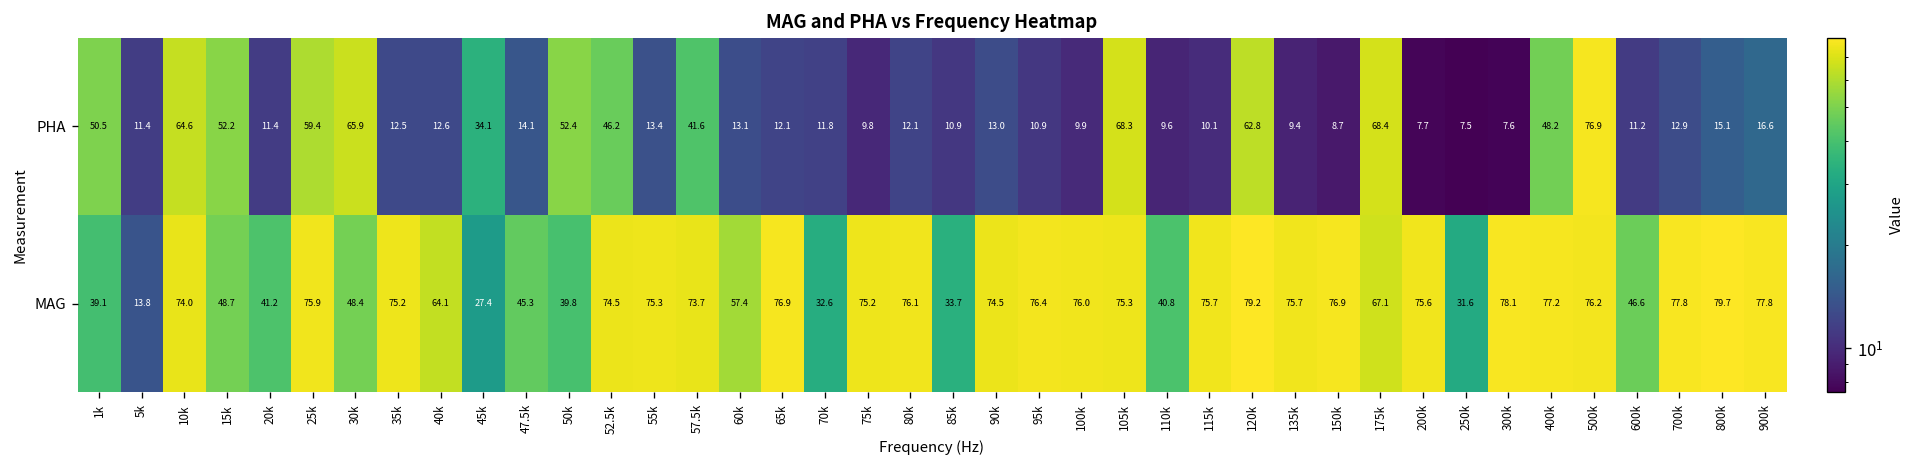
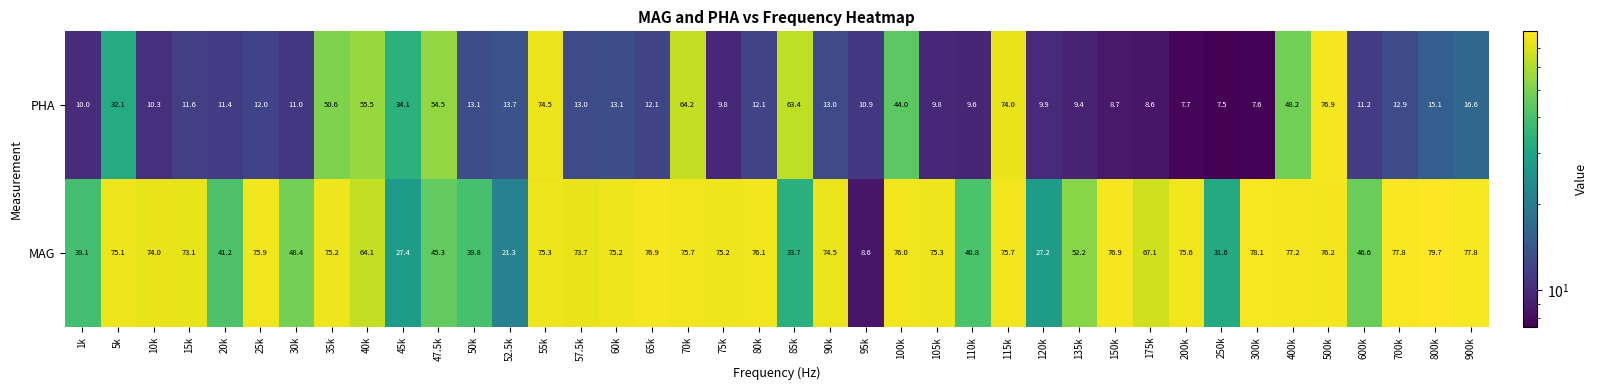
  {
    "PHA": {
-     "1k": 50.5,
-     "5k": 11.4,
-     "10k": 64.6,
-     "15k": 52.2,
+     "1k": 10.0,
+     "5k": 32.1,
+     "10k": 10.3,
+     "15k": 11.6,
      "20k": 11.4,
-     "25k": 59.4,
-     "30k": 65.9,
-     "35k": 12.5,
-     "40k": 12.6,
+     "25k": 12.0,
+     "30k": 11.0,
+     "35k": 50.6,
+     "40k": 55.5,
      "45k": 34.1,
-     "47.5k": 14.1,
-     "50k": 52.4,
-     "52.5k": 46.2,
-     "55k": 13.4,
-     "57.5k": 41.6,
+     "47.5k": 54.5,
+     "50k": 13.1,
+     "52.5k": 13.7,
+     "55k": 74.5,
+     "57.5k": 13.0,
      "60k": 13.1,
      "65k": 12.1,
-     "70k": 11.8,
+     "70k": 64.2,
      "75k": 9.8,
      "80k": 12.1,
-     "85k": 10.9,
+     "85k": 63.4,
      "90k": 13.0,
      "95k": 10.9,
-     "100k": 9.9,
-     "105k": 68.3,
+     "100k": 44.0,
+     "105k": 9.8,
      "110k": 9.6,
-     "115k": 10.1,
-     "120k": 62.8,
+     "115k": 74.0,
+     "120k": 9.9,
      "135k": 9.4,
      "150k": 8.7,
-     "175k": 68.4,
+     "175k": 8.6,
      "200k": 7.7,
      "250k": 7.5,
      "300k": 7.6,
      "400k": 48.2,
      "500k": 76.9,
      "600k": 11.2,
      "700k": 12.9,
      "800k": 15.1,
      "900k": 16.6
    },
    "MAG": {
      "1k": 39.1,
-     "5k": 13.8,
+     "5k": 75.1,
      "10k": 74.0,
-     "15k": 48.7,
+     "15k": 73.1,
      "20k": 41.2,
      "25k": 75.9,
      "30k": 48.4,
      "35k": 75.2,
      "40k": 64.1,
      "45k": 27.4,
      "47.5k": 45.3,
      "50k": 39.8,
-     "52.5k": 74.5,
+     "52.5k": 21.3,
      "55k": 75.3,
      "57.5k": 73.7,
-     "60k": 57.4,
+     "60k": 75.2,
      "65k": 76.9,
-     "70k": 32.6,
+     "70k": 75.7,
      "75k": 75.2,
      "80k": 76.1,
      "85k": 33.7,
      "90k": 74.5,
-     "95k": 76.4,
+     "95k": 8.6,
      "100k": 76.0,
      "105k": 75.3,
      "110k": 40.8,
      "115k": 75.7,
-     "120k": 79.2,
-     "135k": 75.7,
+     "120k": 27.2,
+     "135k": 52.2,
      "150k": 76.9,
      "175k": 67.1,
      "200k": 75.6,
      "250k": 31.6,
      "300k": 78.1,
      "400k": 77.2,
      "500k": 76.2,
      "600k": 46.6,
      "700k": 77.8,
      "800k": 79.7,
      "900k": 77.8
    }
  }
